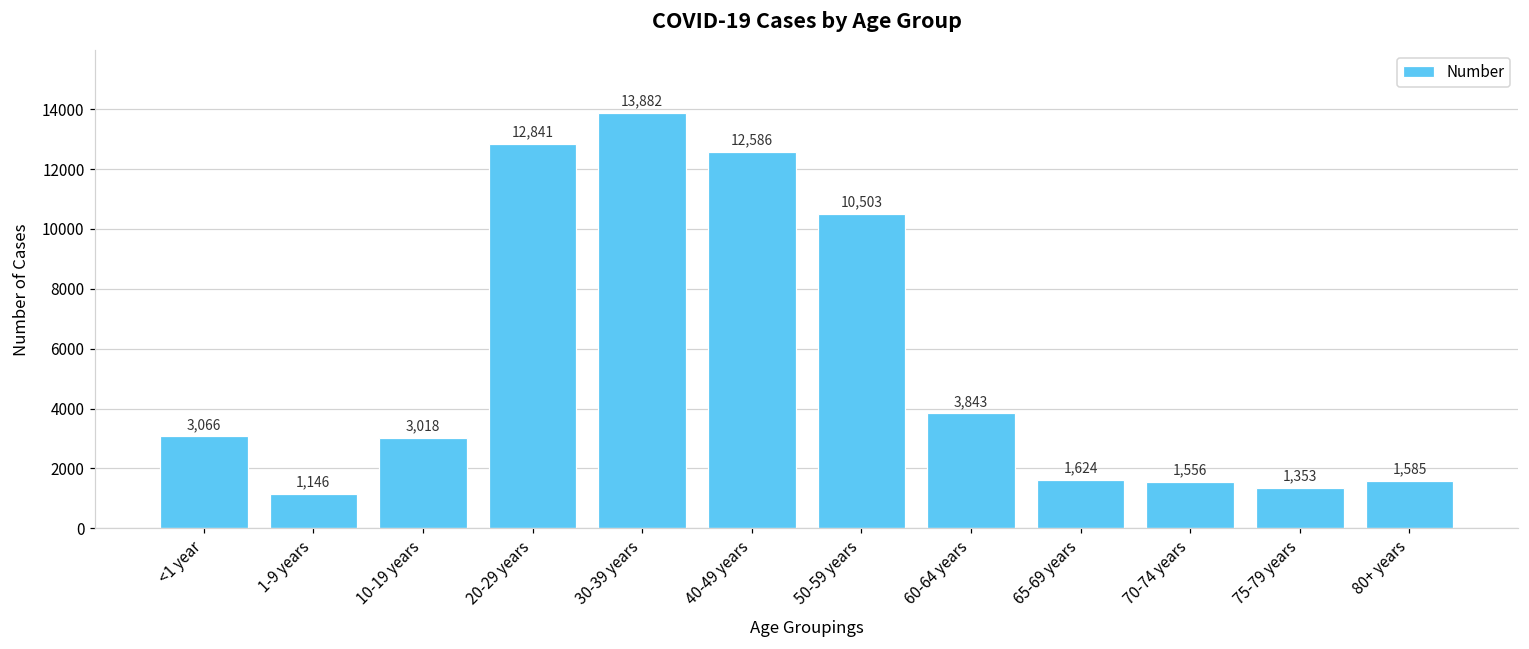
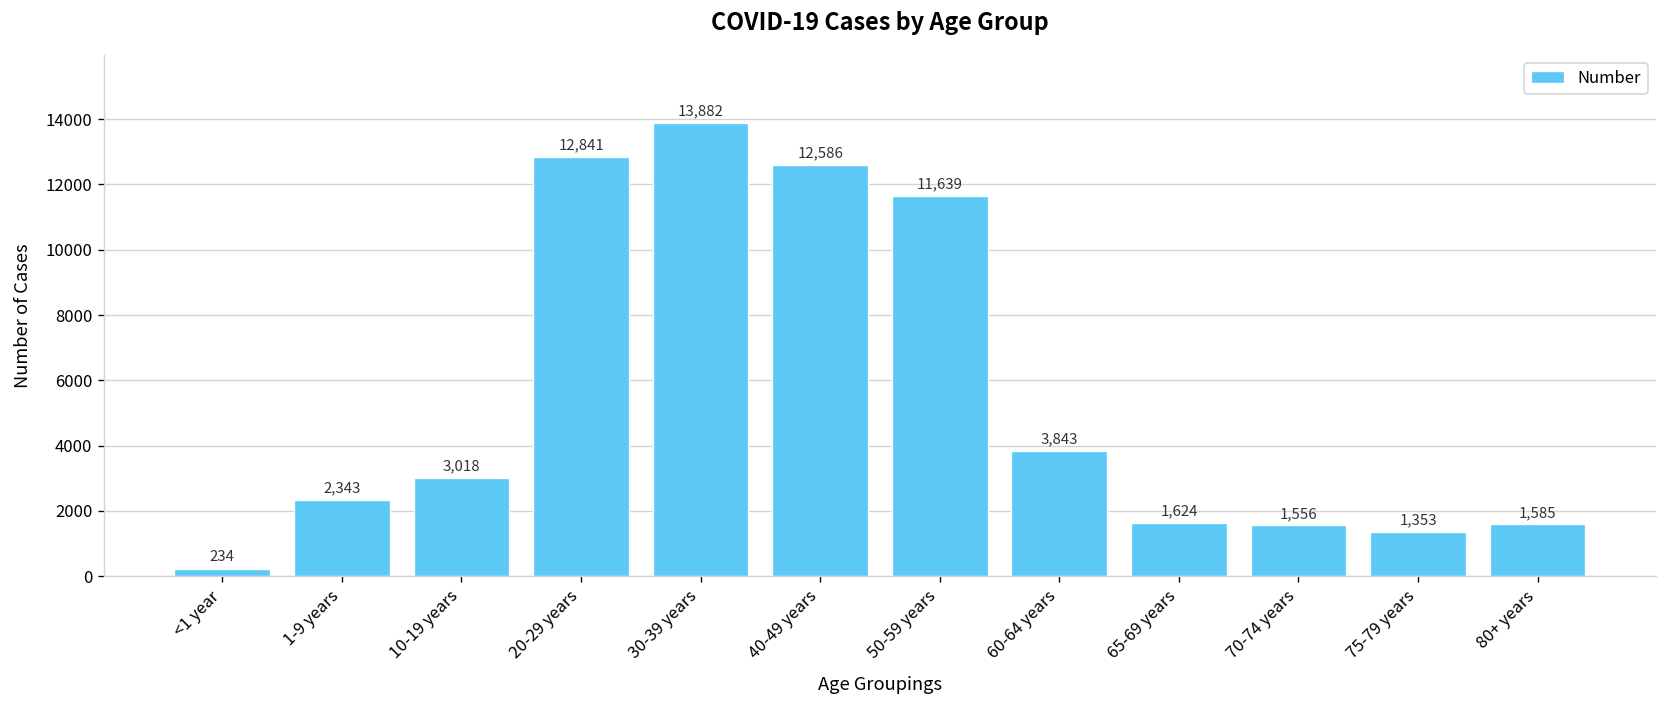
  {
-   "<1 year": "3,066",
-   "1-9 years": "1,146",
+   "<1 year": "234",
+   "1-9 years": "2,343",
    "10-19 years": "3,018",
    "20-29 years": "12,841",
    "30-39 years": "13,882",
    "40-49 years": "12,586",
-   "50-59 years": "10,503",
+   "50-59 years": "11,639",
    "60-64 years": "3,843",
    "65-69 years": "1,624",
    "70-74 years": "1,556",
    "75-79 years": "1,353",
    "80+ years": "1,585"
  }
